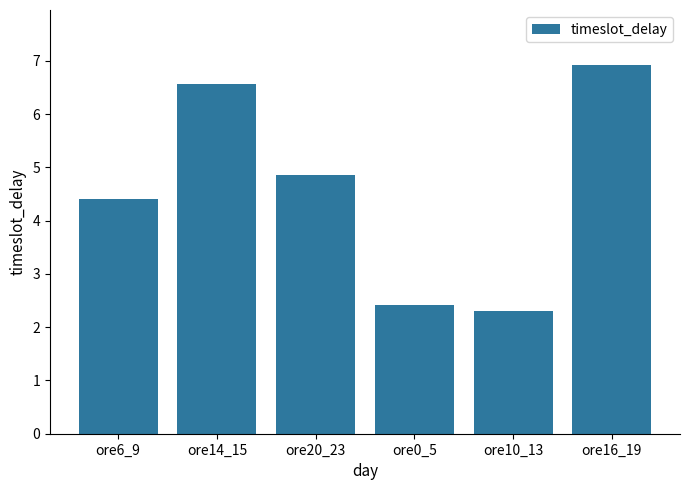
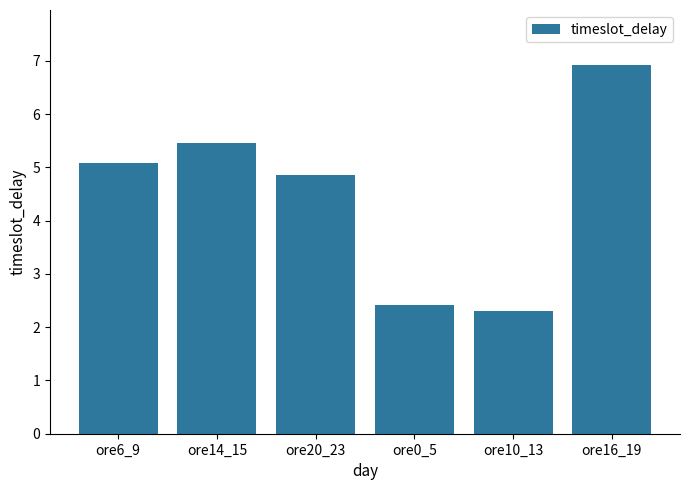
  {
-   "ore6_9": 4.4,
-   "ore14_15": 6.6,
+   "ore6_9": 5.1,
+   "ore14_15": 5.5,
    "ore20_23": 4.9,
    "ore0_5": 2.4,
    "ore10_13": 2.3,
    "ore16_19": 6.9
  }
